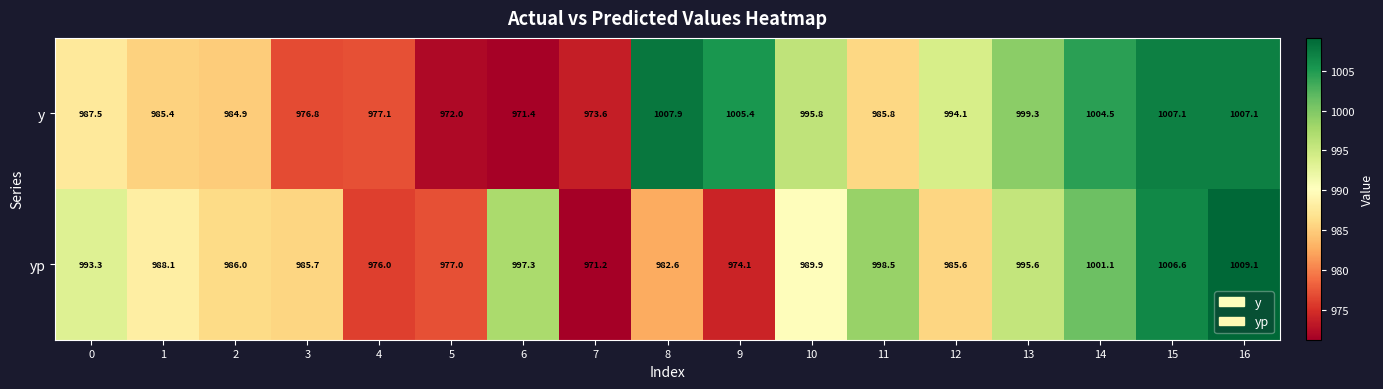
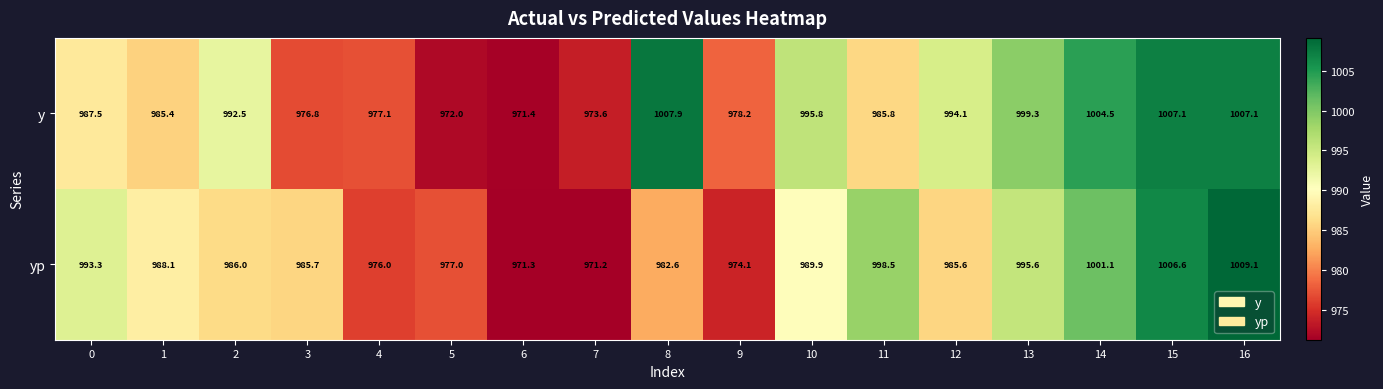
  {
    "y": {
      "0": 987.5,
      "1": 985.4,
-     "2": 984.9,
+     "2": 992.5,
      "3": 976.8,
      "4": 977.1,
      "5": 972.0,
      "6": 971.4,
      "7": 973.6,
      "8": 1007.9,
-     "9": 1005.4,
+     "9": 978.2,
      "10": 995.8,
      "11": 985.8,
      "12": 994.1,
      "13": 999.3,
      "14": 1004.5,
      "15": 1007.1,
      "16": 1007.1
    },
    "yp": {
      "0": 993.3,
      "1": 988.1,
      "2": 986.0,
      "3": 985.7,
      "4": 976.0,
      "5": 977.0,
-     "6": 997.3,
+     "6": 971.3,
      "7": 971.2,
      "8": 982.6,
      "9": 974.1,
      "10": 989.9,
      "11": 998.5,
      "12": 985.6,
      "13": 995.6,
      "14": 1001.1,
      "15": 1006.6,
      "16": 1009.1
    }
  }
